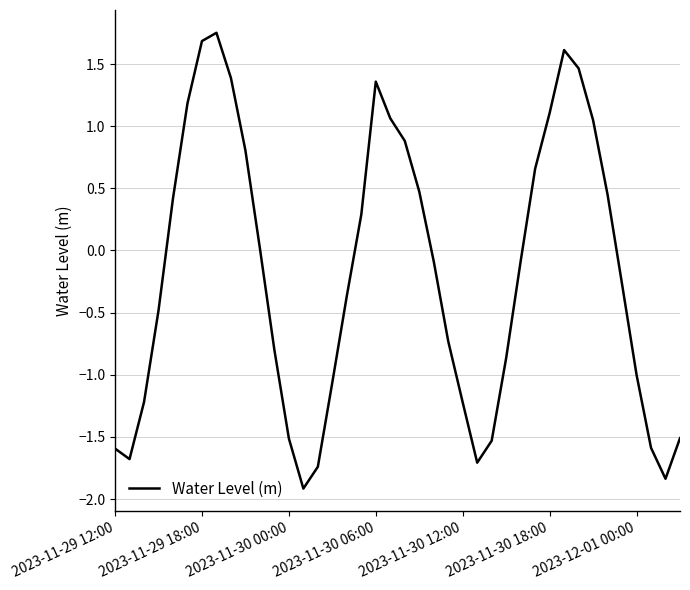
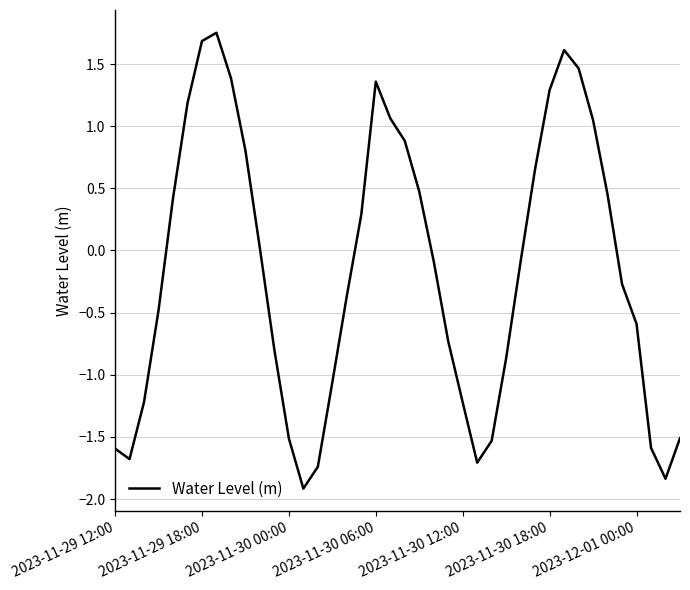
  {
    "2023-11-29 12:00": -1.59,
    "2023-11-29 18:00": 1.69,
    "2023-11-30 00:00": -1.51,
    "2023-11-30 06:00": 1.36,
    "2023-11-30 12:00": -1.22,
-   "2023-11-30 18:00": 1.11,
-   "2023-12-01 00:00": -1.00
+   "2023-11-30 18:00": 1.29,
+   "2023-12-01 00:00": -0.59
  }
